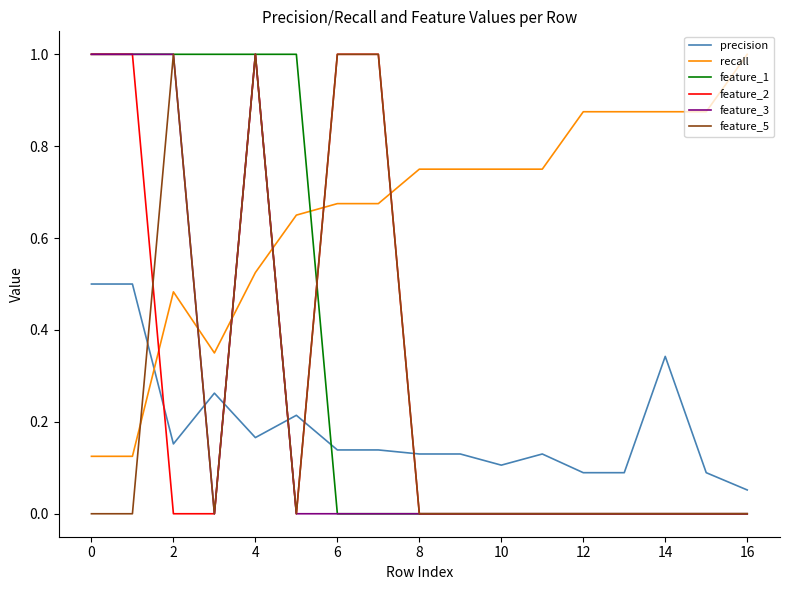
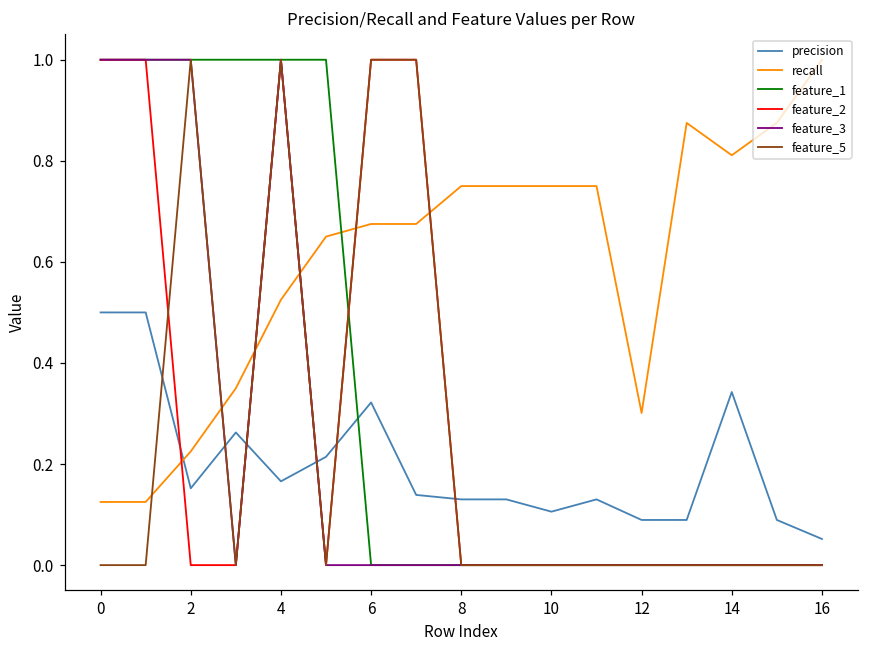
  {
    "precision": {
      "0": 0.50,
      "2": 0.15,
      "4": 0.17,
-     "6": 0.14,
+     "6": 0.32,
      "8": 0.13,
      "10": 0.11,
      "12": 0.09,
      "14": 0.34,
      "16": 0.05
    },
    "recall": {
      "0": 0.13,
-     "2": 0.48,
+     "2": 0.23,
      "4": 0.53,
      "6": 0.68,
      "8": 0.75,
      "10": 0.75,
-     "12": 0.88,
-     "14": 0.88
+     "12": 0.30,
+     "14": 0.81
    },
    "feature_2": {
      "2": 0.00
    },
    "feature_5": {
      "0": 0.00
    }
  }
